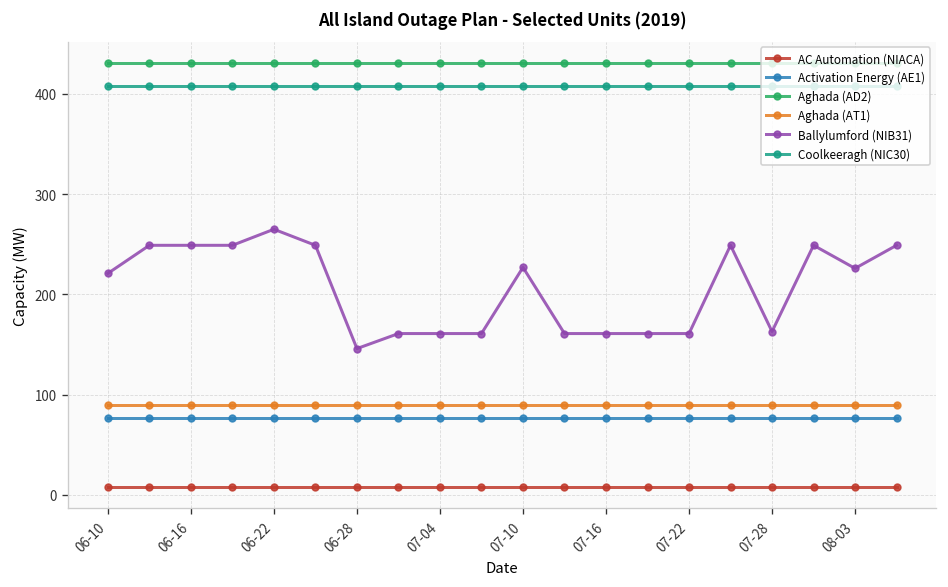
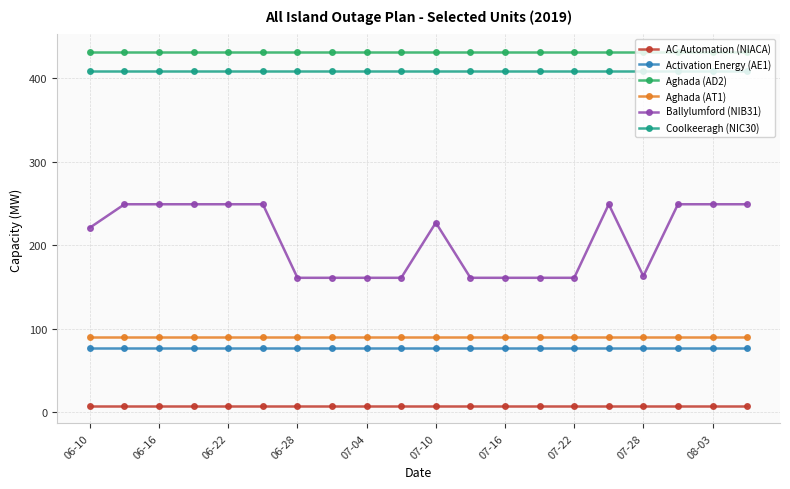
  {
    "AC Automation (NIACA)": {
      "06-10": 10,
      "06-16": 10,
      "06-22": 10,
      "06-28": 10,
      "07-04": 10,
      "07-10": 10,
      "07-16": 10,
      "07-22": 10,
      "07-28": 10,
      "08-03": 10
    },
    "Activation Energy (AE1)": {
      "06-10": 80,
      "06-16": 80,
      "06-22": 80,
      "06-28": 80,
      "07-04": 80,
      "07-10": 80,
      "07-16": 80,
      "07-22": 80,
      "07-28": 80,
      "08-03": 80
    },
    "Aghada (AT1)": {
      "06-10": 90,
      "06-16": 90,
      "06-22": 90,
      "06-28": 90,
      "07-04": 90,
      "07-10": 90,
      "07-16": 90,
      "07-22": 90,
      "07-28": 90,
      "08-03": 90
    },
    "Ballylumford (NIB31)": {
      "06-10": 220,
      "06-16": 250,
-     "06-22": 270,
-     "06-28": 150,
+     "06-22": 250,
+     "06-28": 160,
      "07-04": 160,
      "07-10": 230,
      "07-16": 160,
      "07-22": 160,
      "07-28": 160,
-     "08-03": 230
+     "08-03": 250
    }
  }
